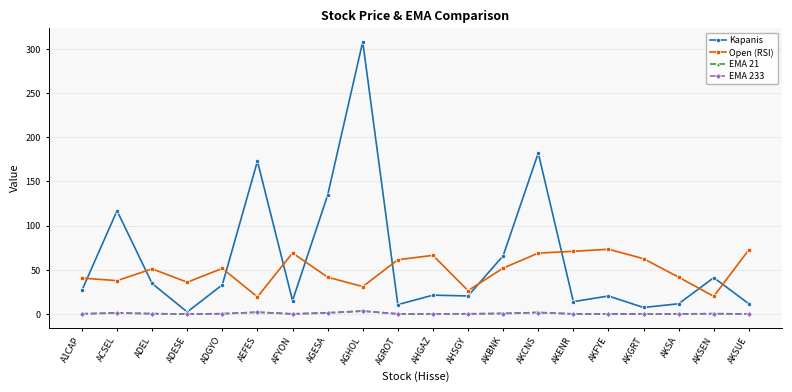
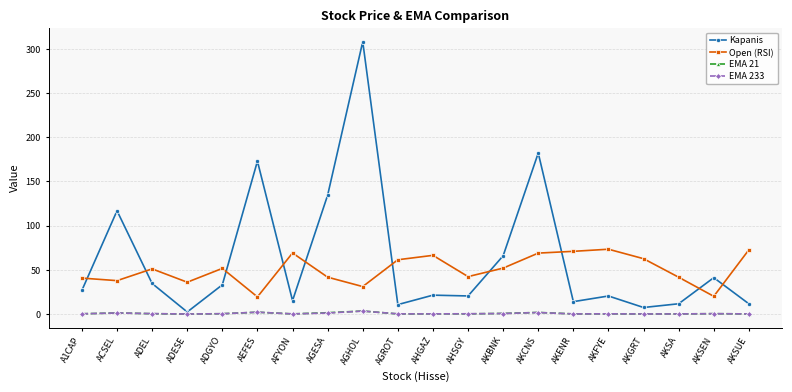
  {
    "Kapanis": {
      "A1CAP": 30,
      "ACSEL": 120,
      "ADEL": 30,
      "ADGYO": 30,
      "AEFES": 170,
      "AFYON": 20,
      "AGESA": 130,
      "AGHOL": 310,
      "AGROT": 10,
      "AHGAZ": 20,
      "AHSGY": 20,
      "AKBNK": 70,
      "AKCNS": 180,
      "AKENR": 10,
      "AKFYE": 20,
      "AKGRT": 10,
      "AKSA": 10,
      "AKSEN": 40,
      "AKSUE": 10
    },
    "Open (RSI)": {
      "A1CAP": 40,
      "ACSEL": 40,
      "ADEL": 50,
      "ADESE": 40,
      "ADGYO": 50,
      "AEFES": 20,
      "AFYON": 70,
      "AGESA": 40,
      "AGHOL": 30,
      "AGROT": 60,
      "AHGAZ": 70,
-     "AHSGY": 30,
+     "AHSGY": 40,
      "AKBNK": 50,
      "AKCNS": 70,
      "AKENR": 70,
      "AKFYE": 70,
      "AKGRT": 60,
      "AKSA": 40,
      "AKSEN": 20,
      "AKSUE": 70
    },
    "EMA 233": {
      "A1CAP": 0,
      "ACSEL": 0,
      "ADEL": 0,
      "ADGYO": 0,
      "AEFES": 0,
      "AFYON": 0,
      "AGESA": 0,
      "AGHOL": 0,
      "AGROT": 0,
      "AHGAZ": 0,
      "AHSGY": 0,
      "AKBNK": 0,
      "AKCNS": 0,
      "AKENR": 0,
      "AKFYE": 0,
      "AKGRT": 0,
      "AKSA": 0,
      "AKSEN": 0,
      "AKSUE": 0
    }
  }
